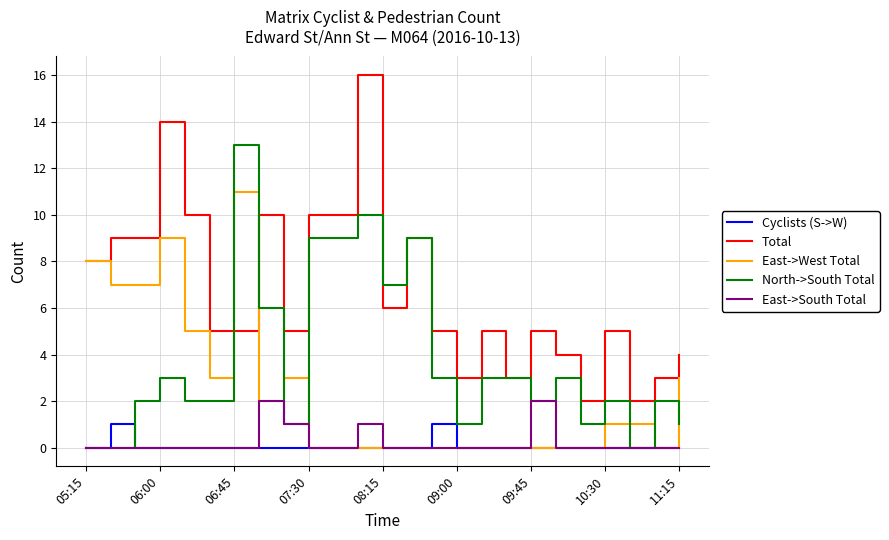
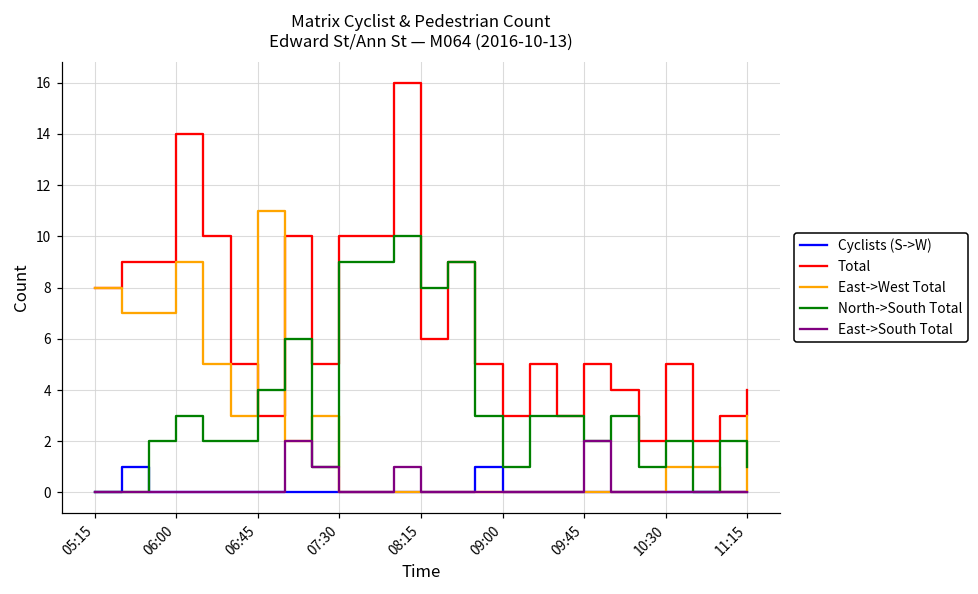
  {
    "Total": {
      "06:00": 14,
-     "06:45": 5,
+     "06:45": 3,
      "07:30": 10,
      "08:15": 6,
      "09:00": 3,
      "09:45": 5,
      "10:30": 5,
      "11:15": 4
    },
    "East->West Total": {
      "06:00": 9,
      "06:45": 11,
      "10:30": 1,
      "11:15": 3
    },
    "North->South Total": {
      "06:00": 3,
-     "06:45": 13,
+     "06:45": 4,
      "07:30": 9,
-     "08:15": 7,
+     "08:15": 8,
      "09:00": 1,
      "10:30": 2,
      "11:15": 1
    }
  }
